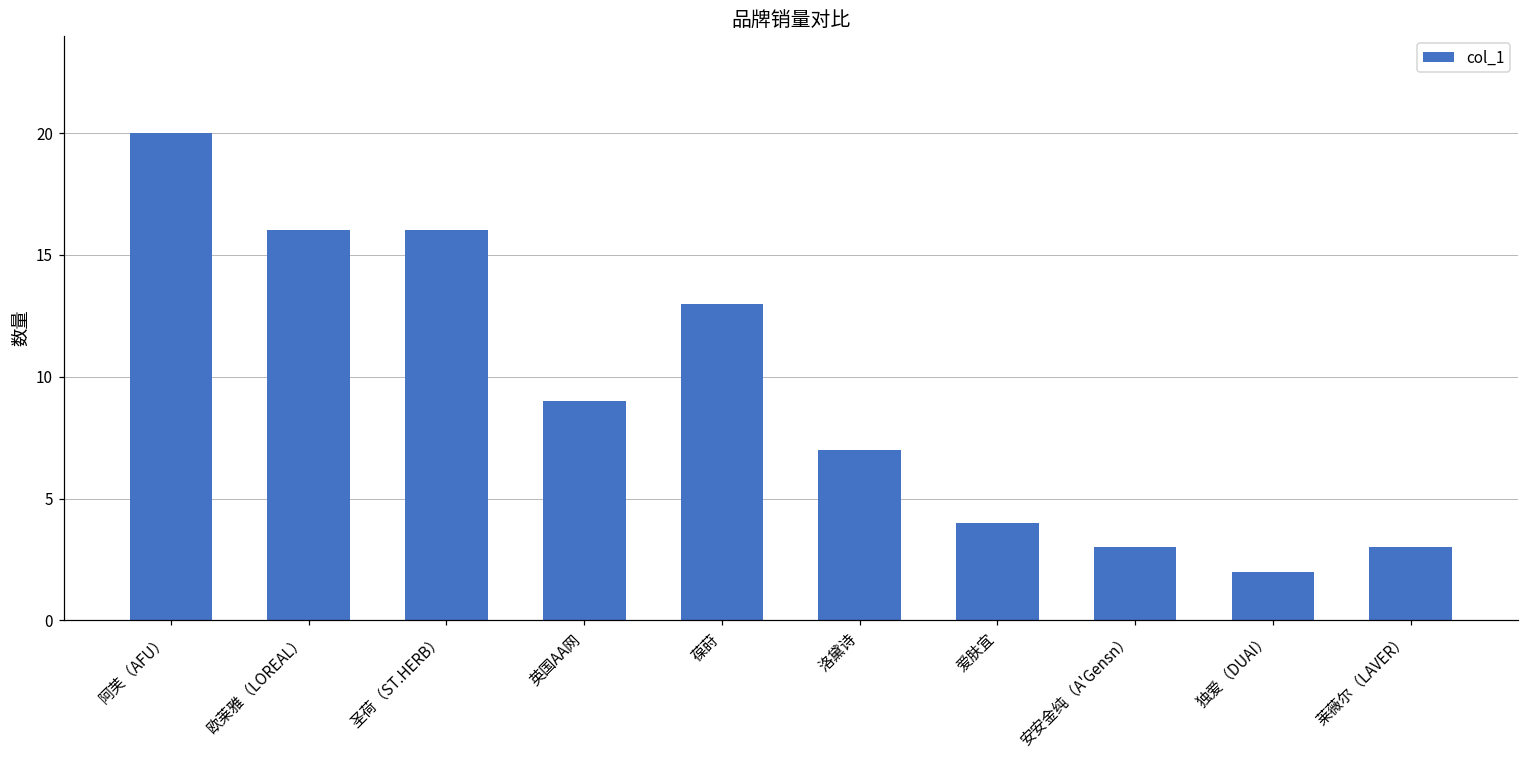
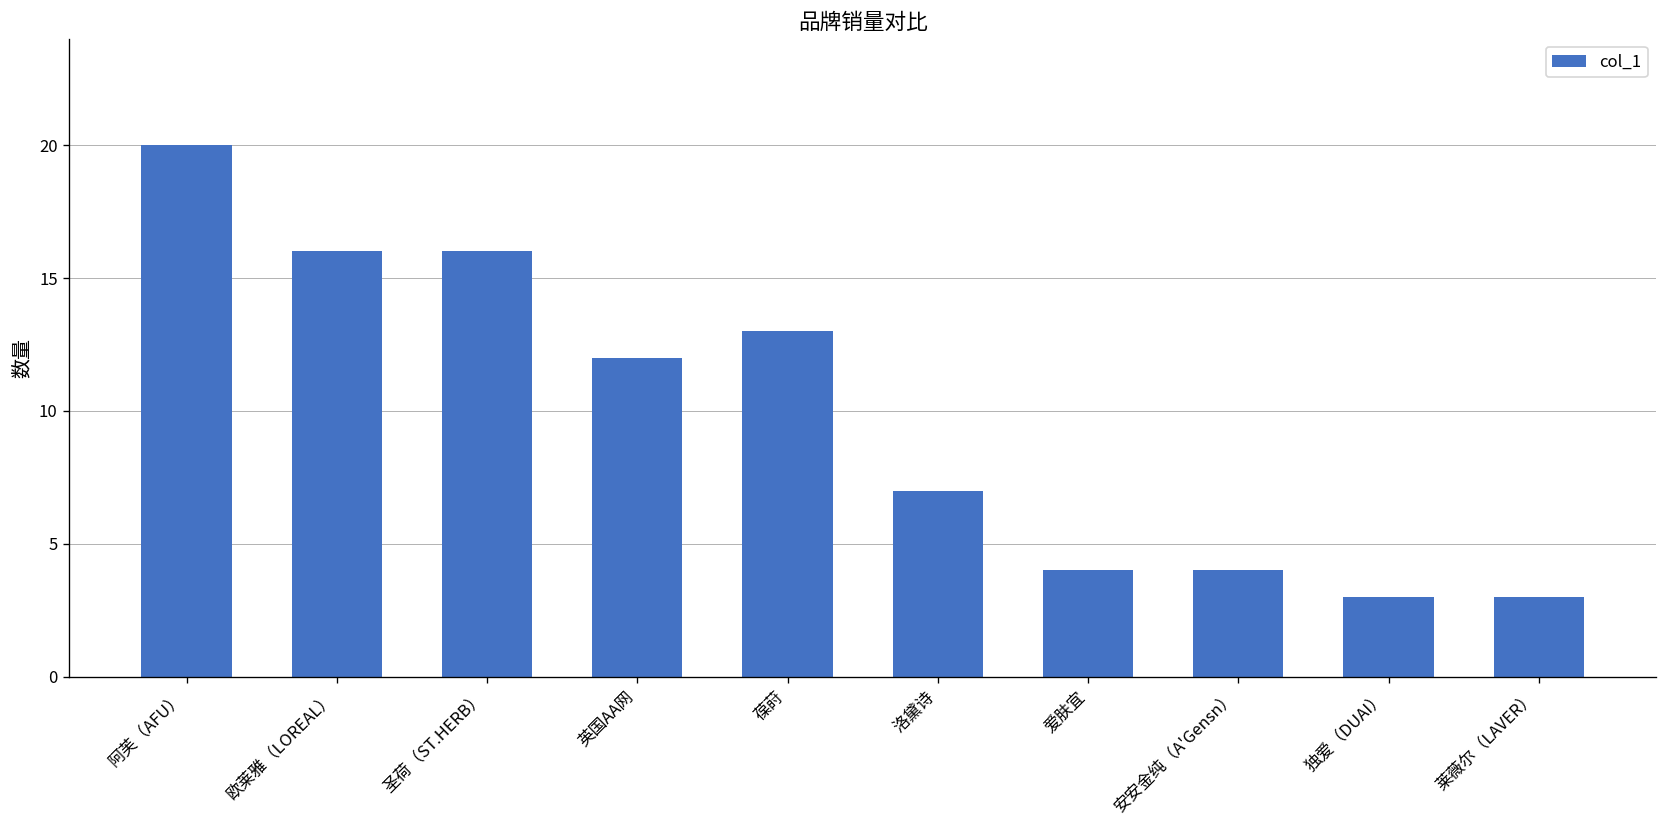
  {
    "阿芙（AFU）": 20,
    "欧莱雅（LOREAL）": 16,
    "圣荷（ST.HERB）": 16,
-   "英国AA网": 9,
+   "英国AA网": 12,
    "葆莳": 13,
    "洛黛诗": 7,
    "爱肤宜": 4,
-   "安安金纯（A'Gensn）": 3,
-   "独爱（DUAI）": 2,
+   "安安金纯（A'Gensn）": 4,
+   "独爱（DUAI）": 3,
    "莱薇尔（LAVER）": 3
  }
